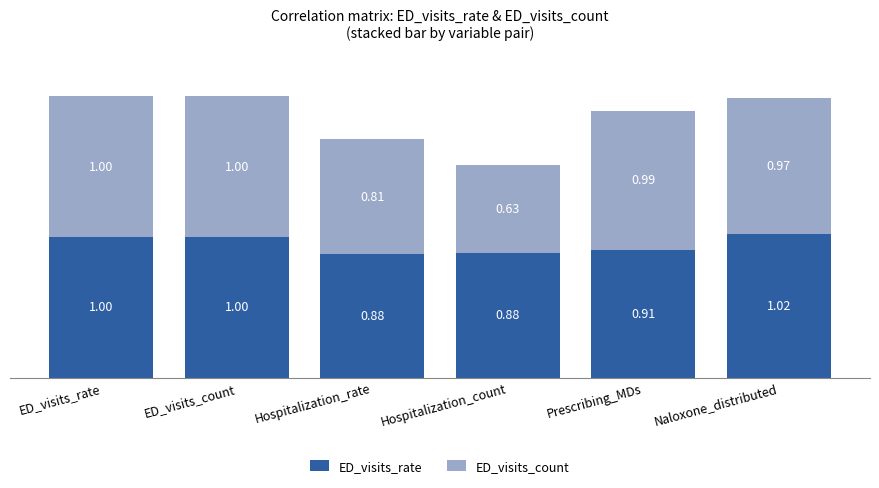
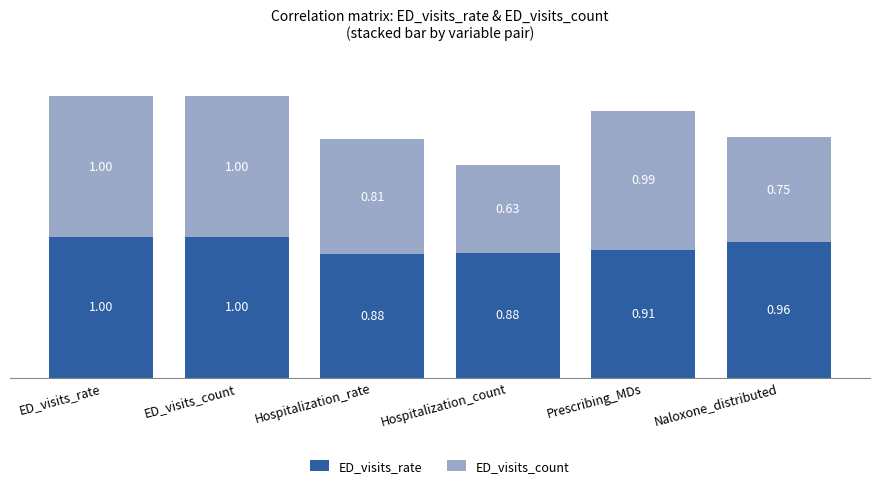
  {
    "ED_visits_rate": {
      "ED_visits_rate": 1.00,
      "ED_visits_count": 1.00,
      "Hospitalization_rate": 0.88,
      "Hospitalization_count": 0.88,
      "Prescribing_MDs": 0.91,
-     "Naloxone_distributed": 1.02
+     "Naloxone_distributed": 0.96
    },
    "ED_visits_count": {
      "ED_visits_rate": 1.00,
      "ED_visits_count": 1.00,
      "Hospitalization_rate": 0.81,
      "Hospitalization_count": 0.63,
      "Prescribing_MDs": 0.99,
-     "Naloxone_distributed": 0.97
+     "Naloxone_distributed": 0.75
    }
  }
